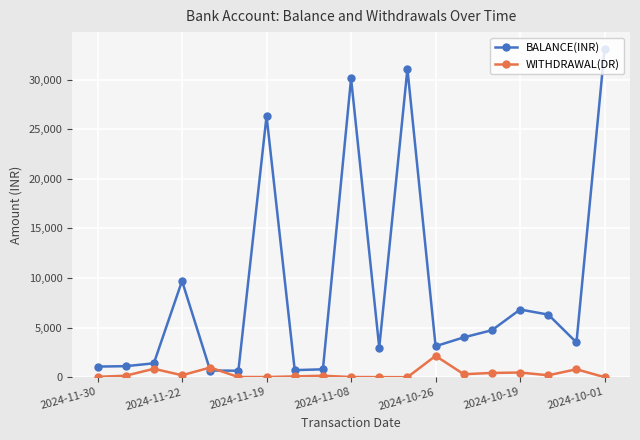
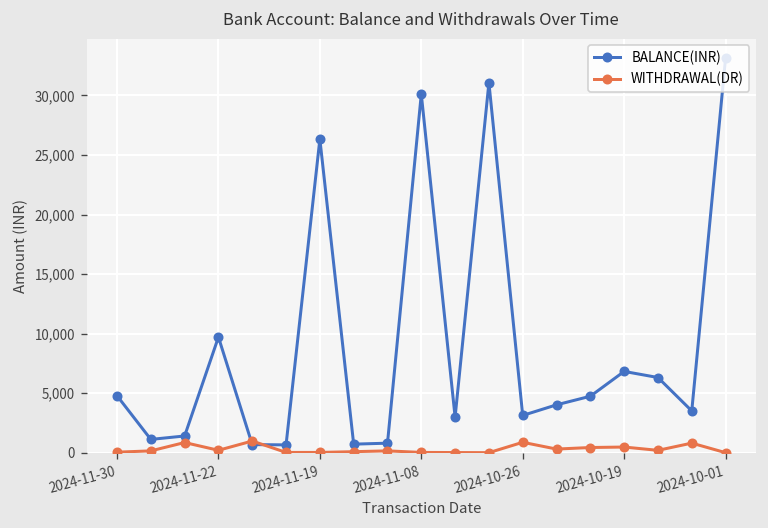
  {
    "BALANCE(INR)": {
-     "2024-11-30": "1,000",
+     "2024-11-30": "5,000",
      "2024-11-22": "10,000",
      "2024-11-19": "26,000",
      "2024-11-08": "30,000",
      "2024-10-26": "3,000",
      "2024-10-19": "7,000"
    },
    "WITHDRAWAL(DR)": {
      "2024-11-30": "0",
      "2024-11-22": "0",
      "2024-11-19": "0",
      "2024-11-08": "0",
-     "2024-10-26": "2,000",
+     "2024-10-26": "1,000",
      "2024-10-19": "0",
      "2024-10-01": "0"
    }
  }
